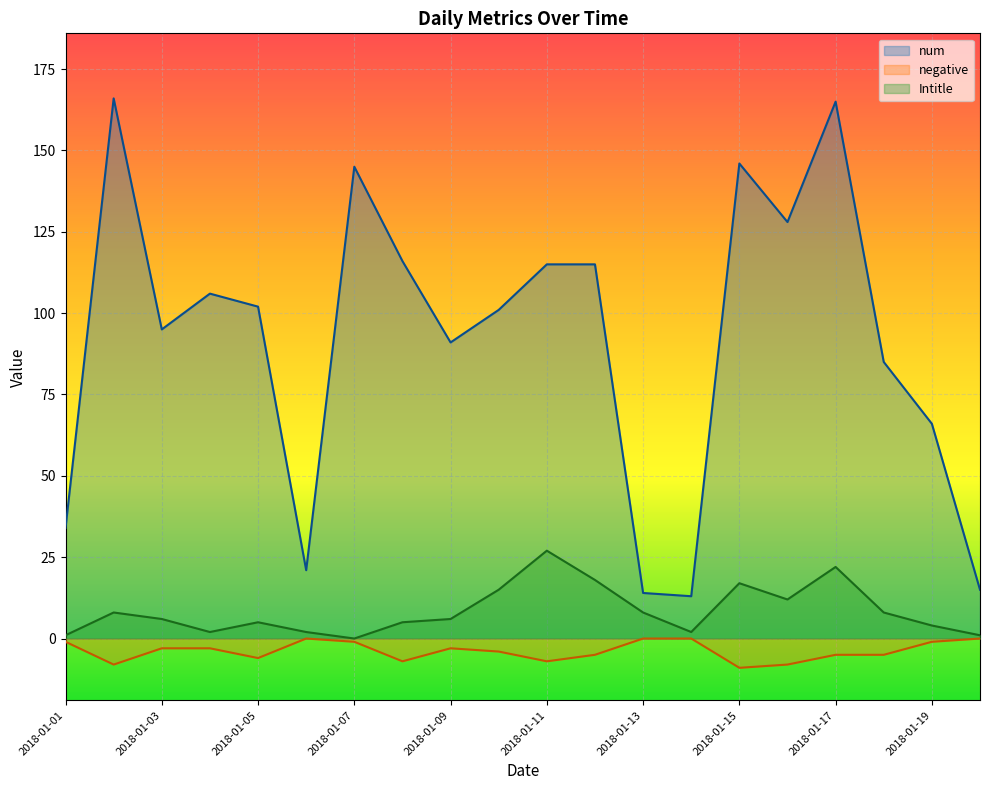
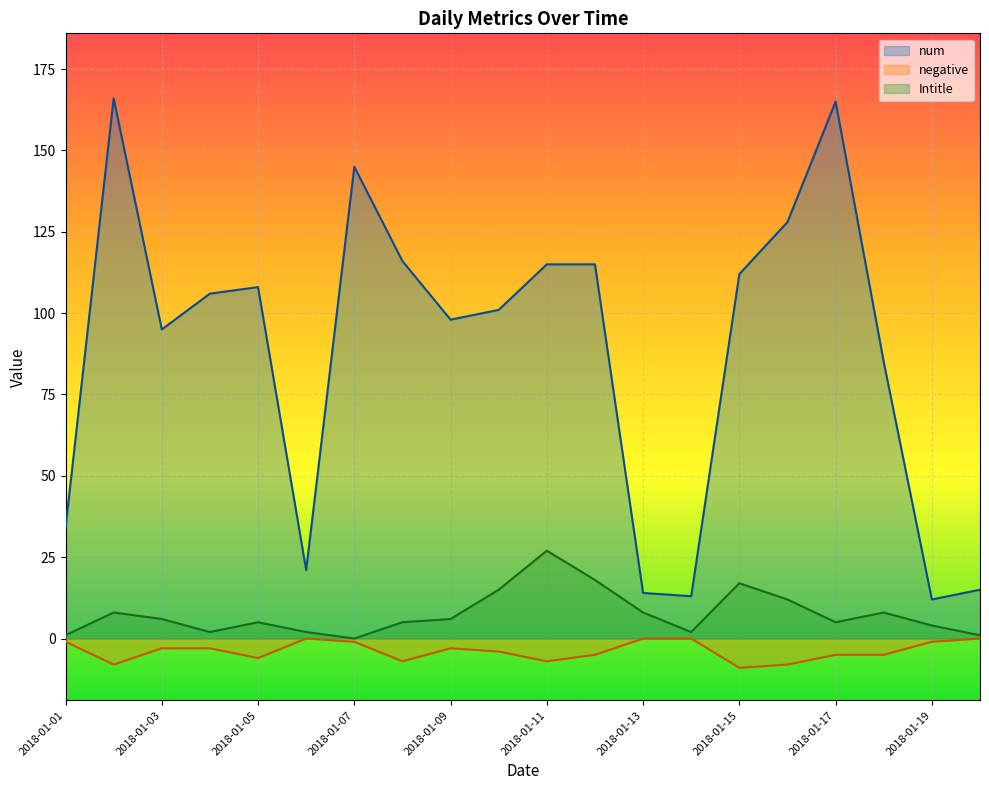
  {
    "num": {
      "2018-01-01": 34,
      "2018-01-03": 95,
-     "2018-01-05": 102,
+     "2018-01-05": 108,
      "2018-01-07": 145,
-     "2018-01-09": 91,
+     "2018-01-09": 98,
      "2018-01-11": 115,
      "2018-01-13": 14,
-     "2018-01-15": 146,
+     "2018-01-15": 112,
      "2018-01-17": 165,
-     "2018-01-19": 66
+     "2018-01-19": 12
    },
    "Intitle": {
      "2018-01-01": 1,
      "2018-01-03": 6,
      "2018-01-05": 5,
      "2018-01-09": 6,
      "2018-01-11": 27,
      "2018-01-13": 8,
      "2018-01-15": 17,
-     "2018-01-17": 22,
+     "2018-01-17": 5,
      "2018-01-19": 4
    }
  }
